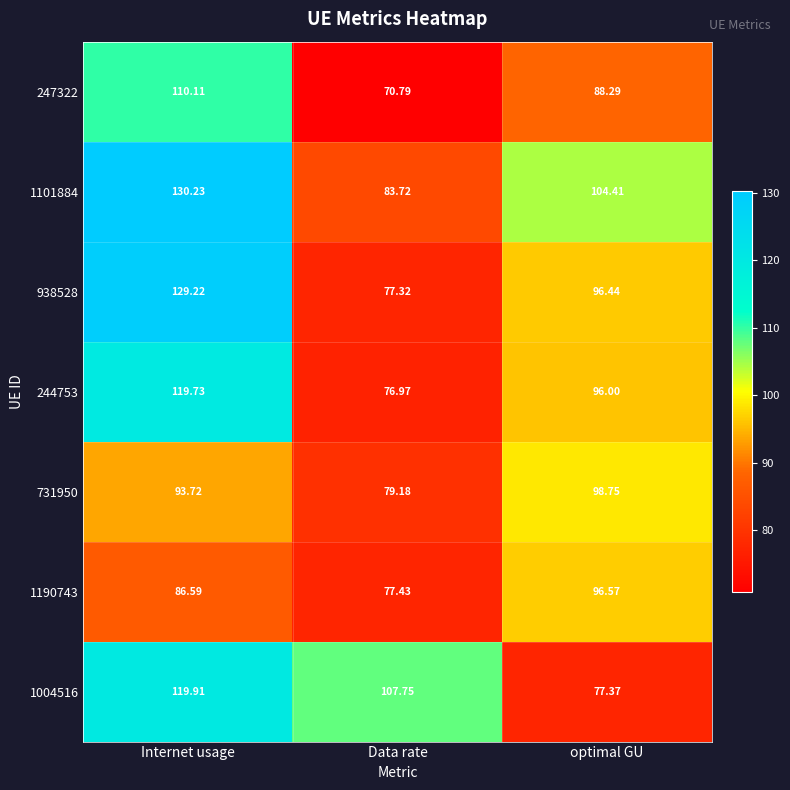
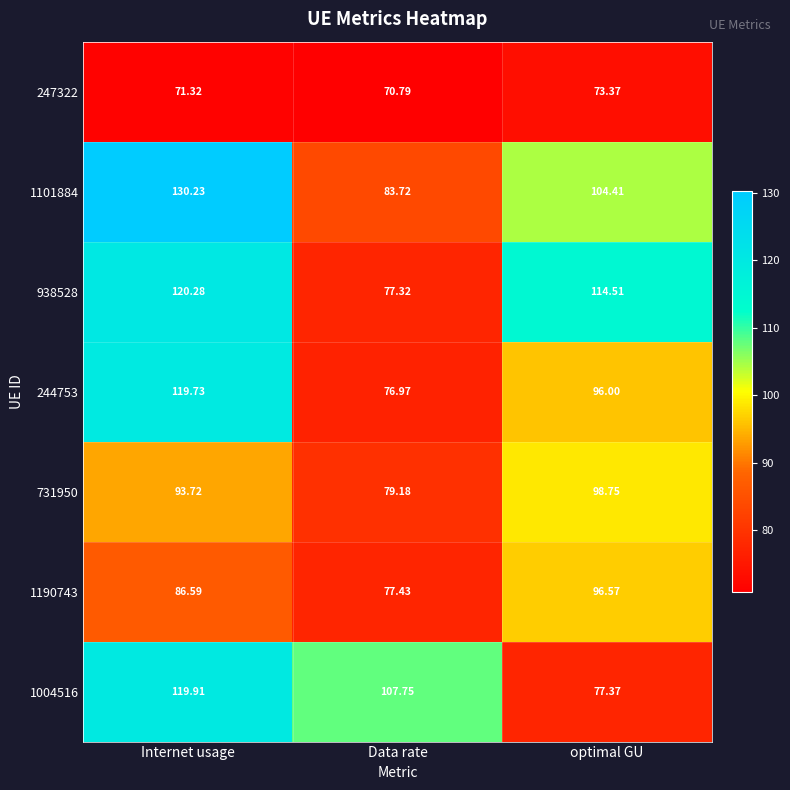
  {
    "247322": {
-     "Internet usage": 110.11,
+     "Internet usage": 71.32,
      "Data rate": 70.79,
-     "optimal GU": 88.29
+     "optimal GU": 73.37
    },
    "1101884": {
      "Internet usage": 130.23,
      "Data rate": 83.72,
      "optimal GU": 104.41
    },
    "938528": {
-     "Internet usage": 129.22,
+     "Internet usage": 120.28,
      "Data rate": 77.32,
-     "optimal GU": 96.44
+     "optimal GU": 114.51
    },
    "244753": {
      "Internet usage": 119.73,
      "Data rate": 76.97,
      "optimal GU": 96.00
    },
    "731950": {
      "Internet usage": 93.72,
      "Data rate": 79.18,
      "optimal GU": 98.75
    },
    "1190743": {
      "Internet usage": 86.59,
      "Data rate": 77.43,
      "optimal GU": 96.57
    },
    "1004516": {
      "Internet usage": 119.91,
      "Data rate": 107.75,
      "optimal GU": 77.37
    }
  }
